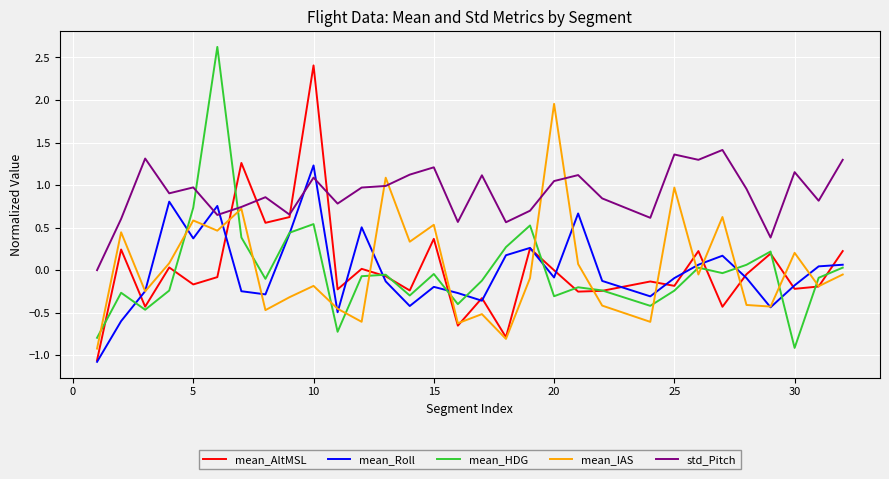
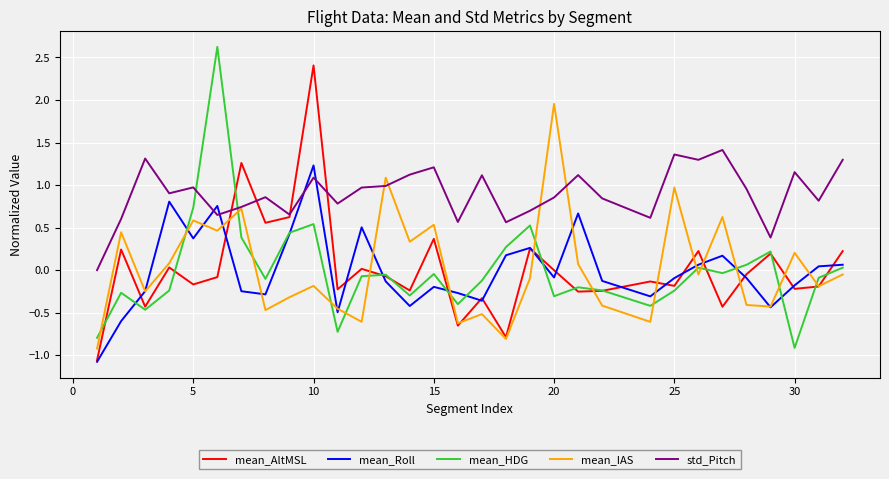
  {
    "mean_AltMSL": {
      "5": -0.2,
      "10": 2.4,
      "15": 0.4,
      "20": 0.0,
      "25": -0.2,
      "30": -0.2
    },
    "mean_Roll": {
      "5": 0.4,
      "10": 1.2,
      "15": -0.2,
      "20": -0.1,
      "25": -0.1,
      "30": -0.2
    },
    "mean_HDG": {
      "5": 0.7,
      "10": 0.5,
      "15": 0.0,
      "20": -0.3,
      "25": -0.2,
      "30": -0.9
    },
    "mean_IAS": {
      "5": 0.6,
      "10": -0.2,
      "15": 0.5,
      "20": 2.0,
      "25": 1.0,
      "30": 0.2
    },
    "std_Pitch": {
      "5": 1.0,
      "10": 1.1,
      "15": 1.2,
-     "20": 1.0,
+     "20": 0.9,
      "25": 1.4,
      "30": 1.2
    }
  }
